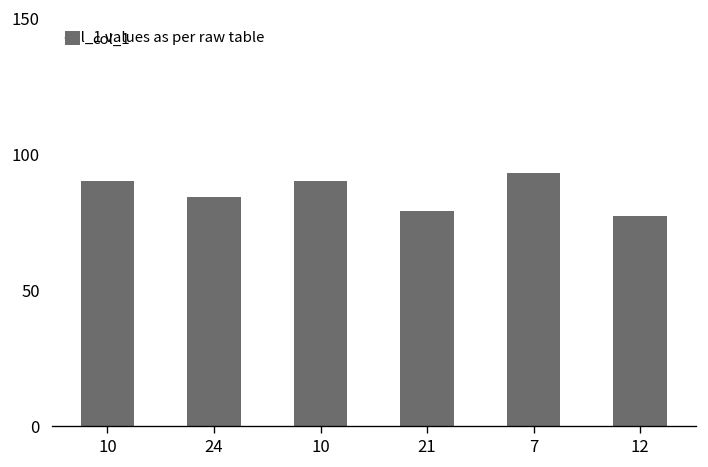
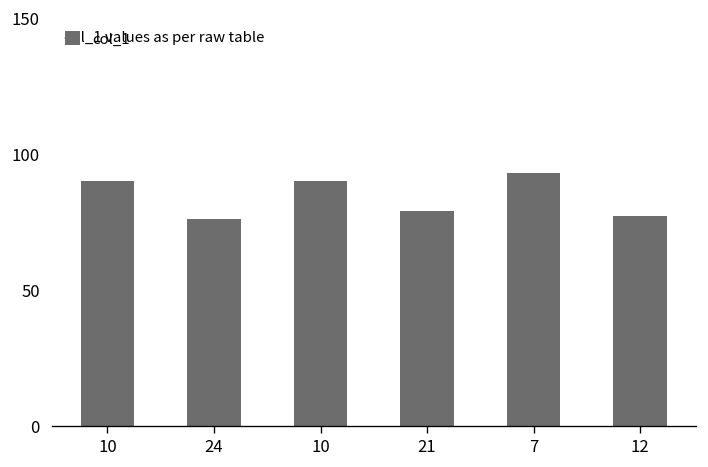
  {
-   "24": 84,
+   "24": 76,
    "21": 79,
    "7": 93,
    "12": 77
  }
